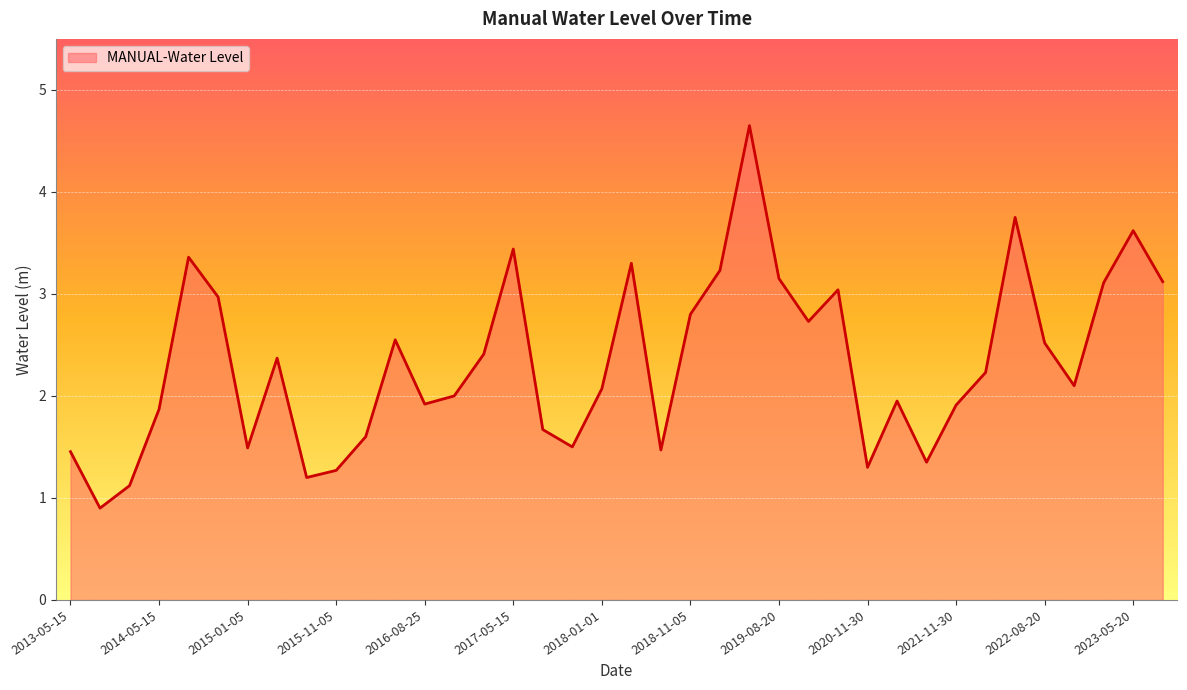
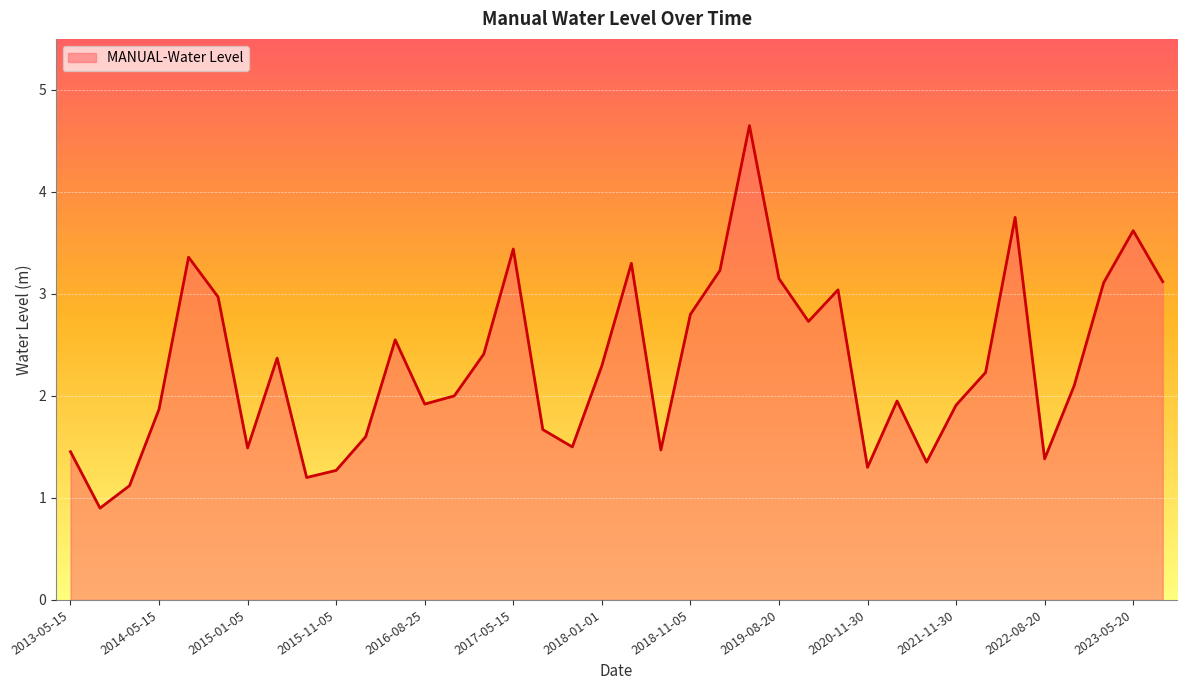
  {
    "2013-05-15": 1.45,
    "2014-05-15": 1.87,
    "2015-01-05": 1.49,
    "2015-11-05": 1.27,
    "2016-08-25": 1.92,
    "2017-05-15": 3.44,
-   "2018-01-01": 2.07,
+   "2018-01-01": 2.30,
    "2018-11-05": 2.80,
    "2019-08-20": 3.15,
    "2020-11-30": 1.30,
    "2021-11-30": 1.91,
-   "2022-08-20": 2.52,
+   "2022-08-20": 1.38,
    "2023-05-20": 3.62
  }
